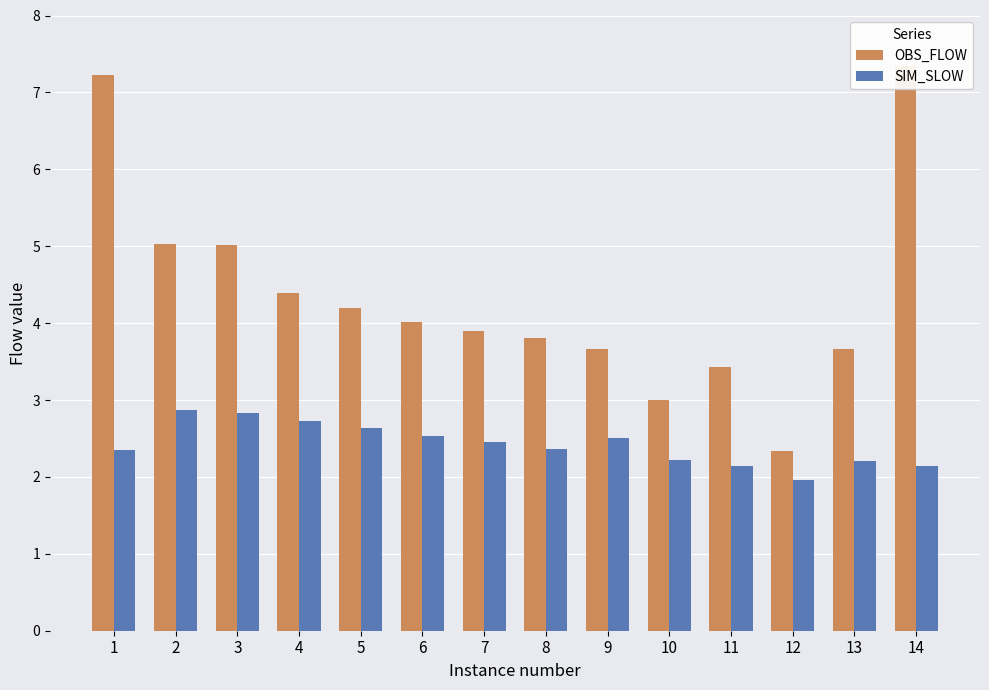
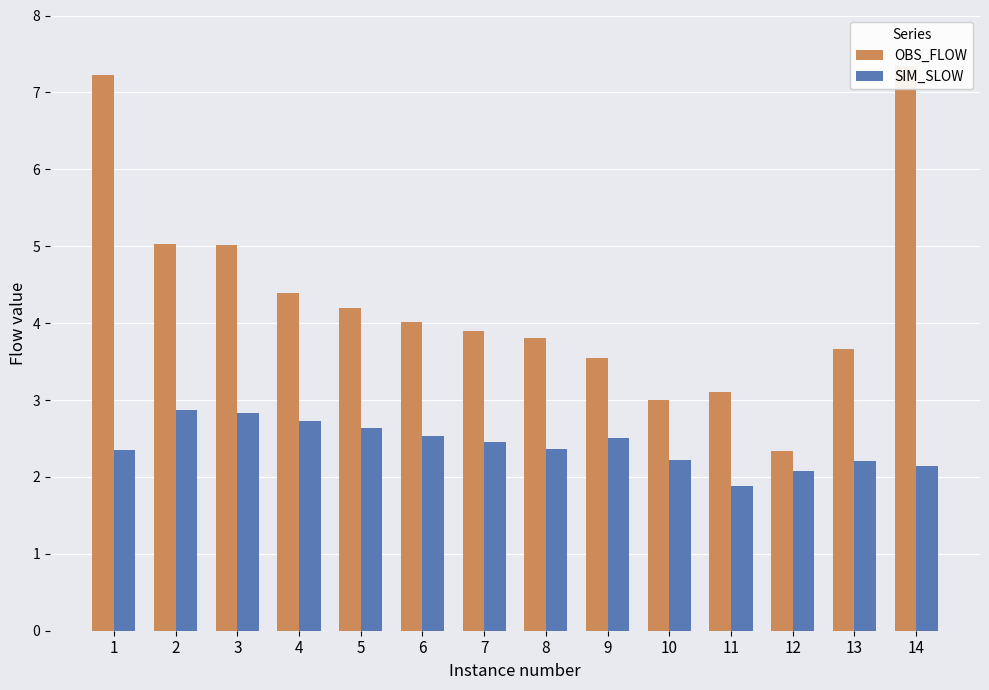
  {
    "OBS_FLOW": {
      "1": 7.2,
      "2": 5.0,
      "3": 5.0,
      "4": 4.4,
      "5": 4.2,
      "6": 4.0,
      "7": 3.9,
      "8": 3.8,
-     "9": 3.7,
+     "9": 3.5,
      "10": 3.0,
-     "11": 3.4,
+     "11": 3.1,
      "12": 2.3,
      "13": 3.7
    },
    "SIM_SLOW": {
      "1": 2.3,
      "2": 2.9,
      "3": 2.8,
      "4": 2.7,
      "5": 2.6,
      "6": 2.5,
      "7": 2.4,
      "8": 2.4,
      "9": 2.5,
      "10": 2.2,
-     "11": 2.1,
-     "12": 2.0,
+     "11": 1.9,
+     "12": 2.1,
      "13": 2.2,
      "14": 2.1
    }
  }
